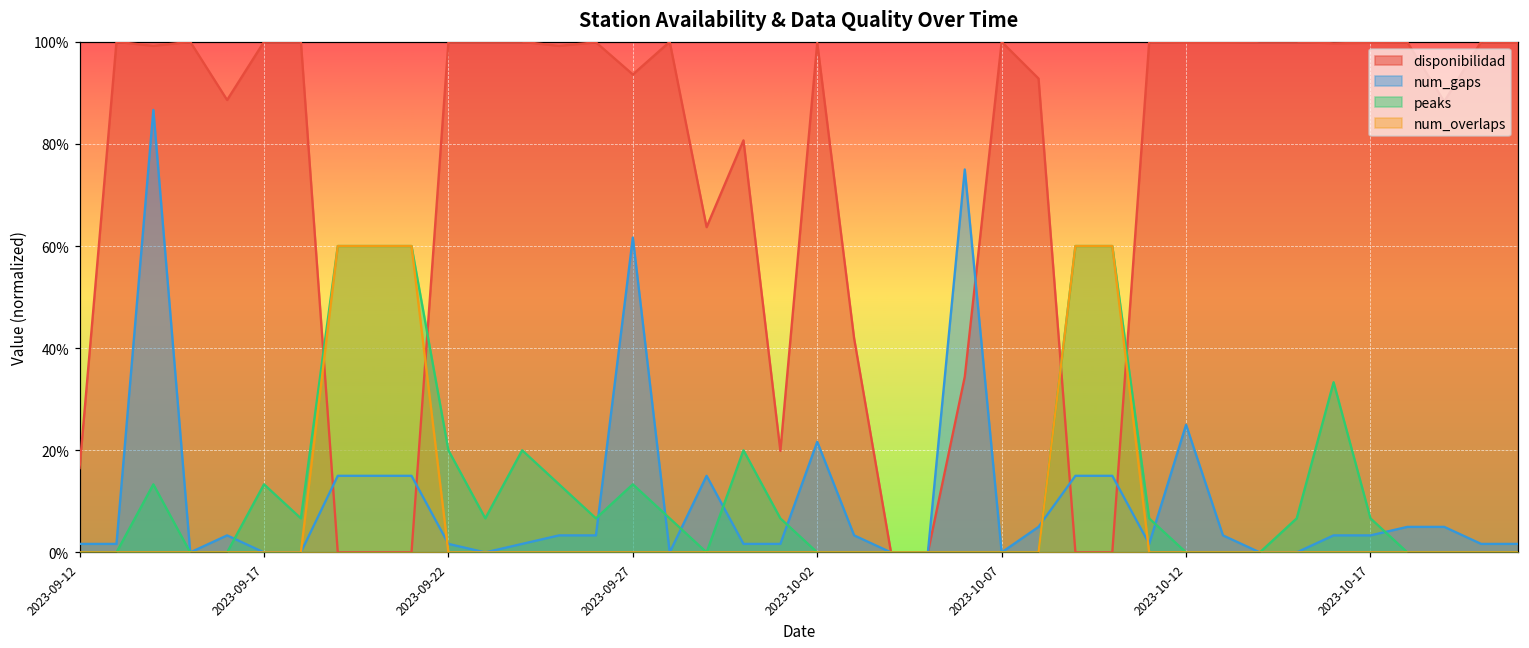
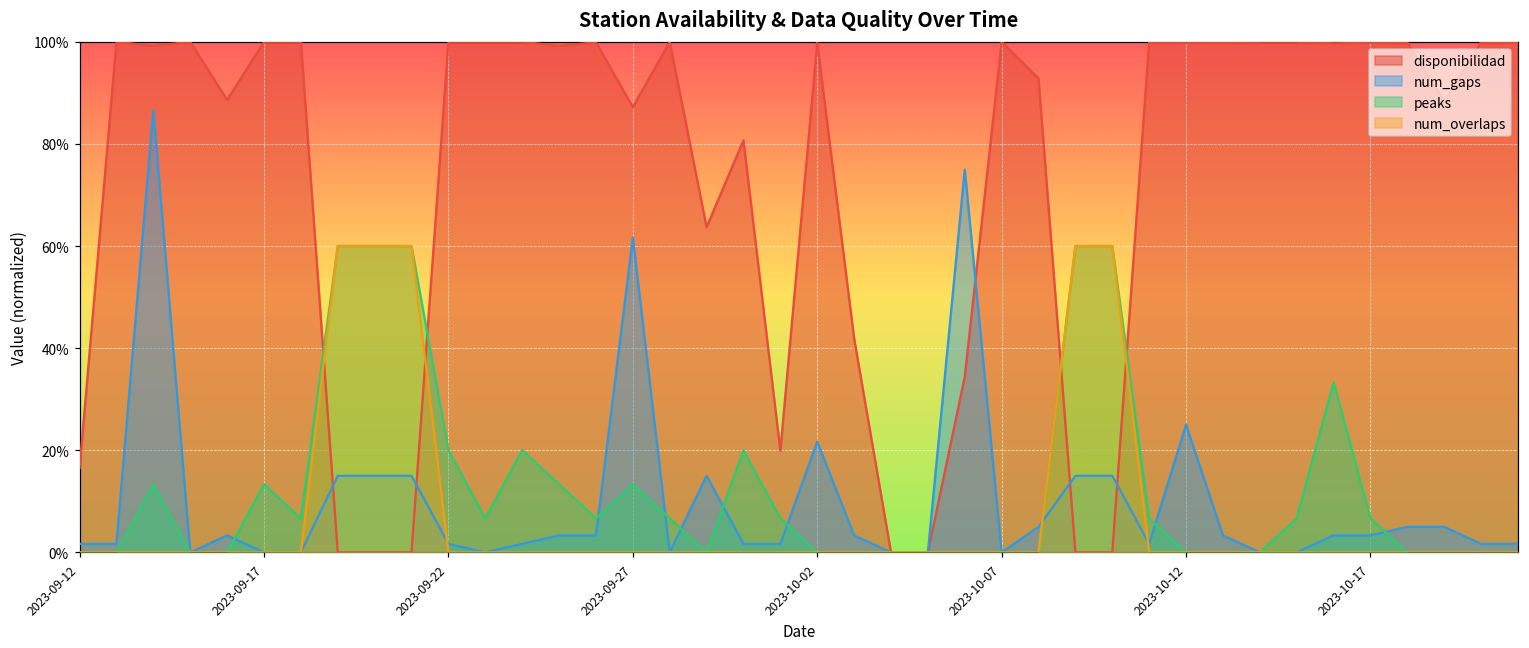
  {
    "disponibilidad": {
      "2023-09-12": "17%",
      "2023-09-17": "100%",
      "2023-09-22": "100%",
-     "2023-09-27": "94%",
+     "2023-09-27": "87%",
      "2023-10-02": "100%",
      "2023-10-07": "100%",
      "2023-10-12": "100%",
      "2023-10-17": "100%"
    },
    "num_gaps": {
      "2023-09-12": "2%",
      "2023-09-22": "2%",
      "2023-09-27": "62%",
      "2023-10-02": "22%",
      "2023-10-12": "25%",
      "2023-10-17": "3%"
    },
    "peaks": {
      "2023-09-17": "13%",
      "2023-09-22": "20%",
      "2023-09-27": "13%",
      "2023-10-17": "7%"
    },
    "num_overlaps": {
      "2023-09-22": "0%",
      "2023-09-27": "0%",
      "2023-10-17": "0%"
    }
  }
